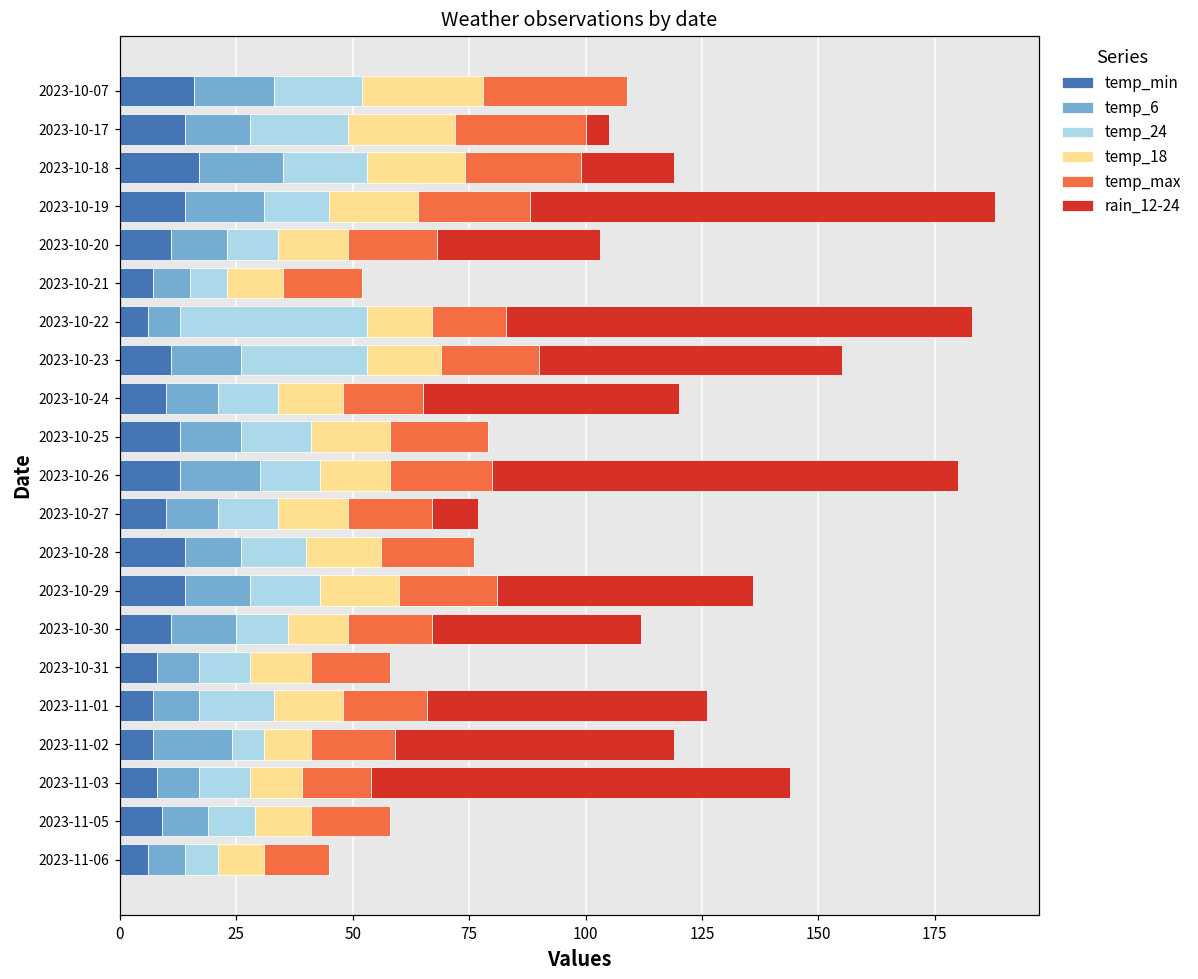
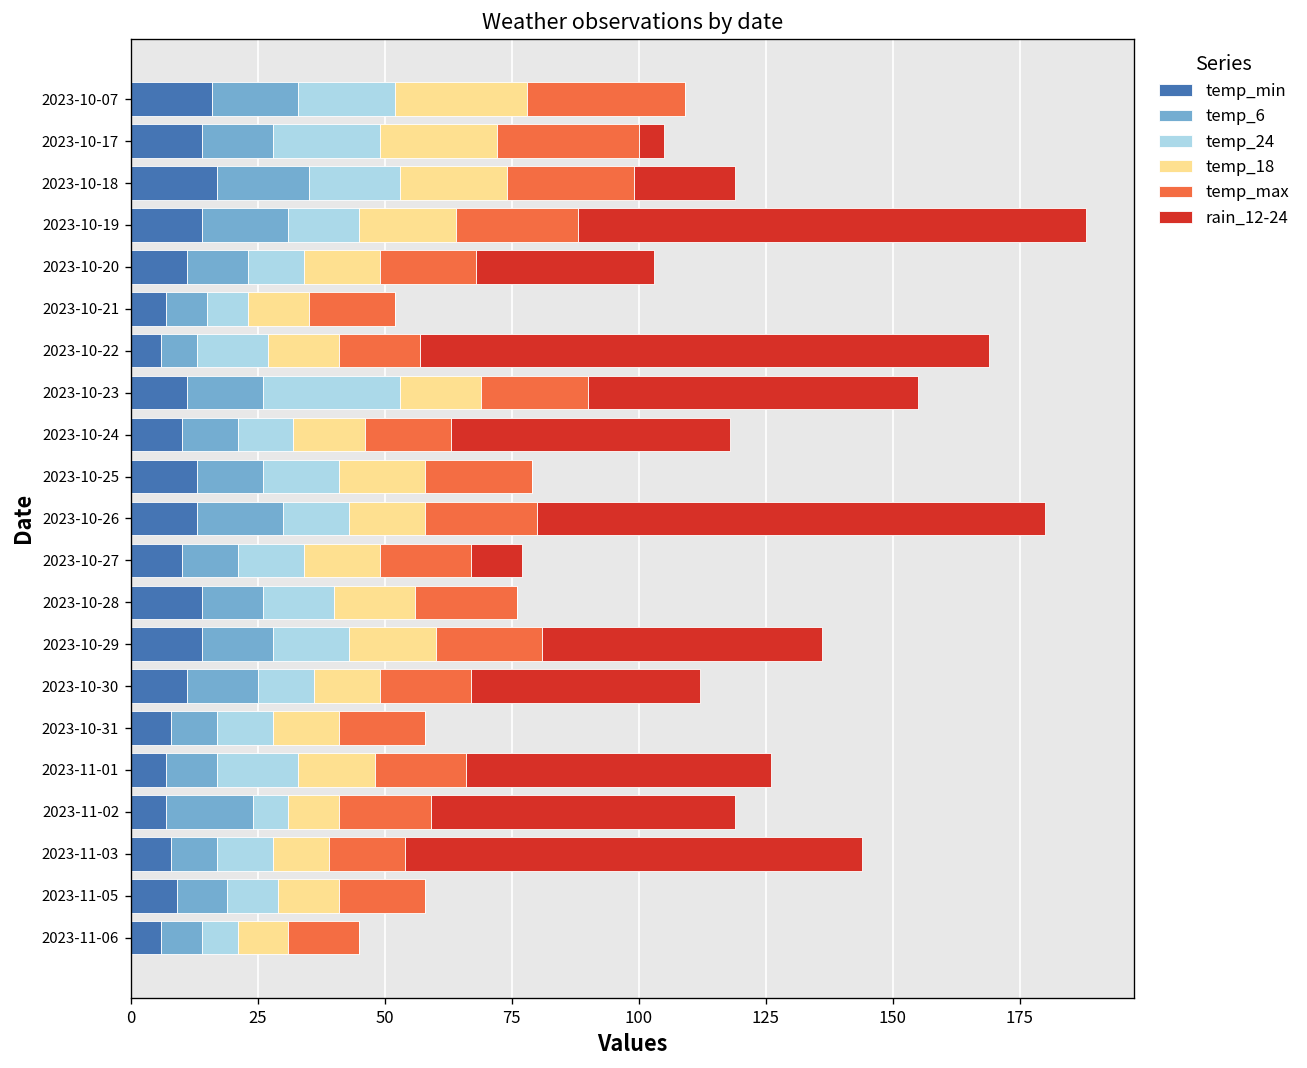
  {
    "temp_min": {
      "2023-10-07": 16,
      "2023-10-17": 14,
      "2023-10-18": 17,
      "2023-10-19": 14,
      "2023-10-20": 11,
      "2023-10-21": 7,
      "2023-10-22": 6,
      "2023-10-23": 11,
      "2023-10-24": 10,
      "2023-10-25": 13,
      "2023-10-26": 13,
      "2023-10-27": 10,
      "2023-10-28": 14,
      "2023-10-29": 14,
      "2023-10-30": 11,
      "2023-10-31": 8,
      "2023-11-01": 7,
      "2023-11-02": 7,
      "2023-11-03": 8,
      "2023-11-05": 9,
      "2023-11-06": 6
    },
    "temp_6": {
      "2023-10-07": 17,
      "2023-10-17": 14,
      "2023-10-18": 18,
      "2023-10-19": 17,
      "2023-10-20": 12,
      "2023-10-21": 8,
      "2023-10-22": 7,
      "2023-10-23": 15,
      "2023-10-24": 11,
      "2023-10-25": 13,
      "2023-10-26": 17,
      "2023-10-27": 11,
      "2023-10-28": 12,
      "2023-10-29": 14,
      "2023-10-30": 14,
      "2023-10-31": 9,
      "2023-11-01": 10,
      "2023-11-02": 17,
      "2023-11-03": 9,
      "2023-11-05": 10,
      "2023-11-06": 8
    },
    "temp_24": {
      "2023-10-07": 19,
      "2023-10-17": 21,
      "2023-10-18": 18,
      "2023-10-19": 14,
      "2023-10-20": 11,
      "2023-10-21": 8,
-     "2023-10-22": 40,
+     "2023-10-22": 14,
      "2023-10-23": 27,
-     "2023-10-24": 13,
+     "2023-10-24": 11,
      "2023-10-25": 15,
      "2023-10-26": 13,
      "2023-10-27": 13,
      "2023-10-28": 14,
      "2023-10-29": 15,
      "2023-10-30": 11,
      "2023-10-31": 11,
      "2023-11-01": 16,
      "2023-11-02": 7,
      "2023-11-03": 11,
      "2023-11-05": 10,
      "2023-11-06": 7
    },
    "temp_18": {
      "2023-10-07": 26,
      "2023-10-17": 23,
      "2023-10-18": 21,
      "2023-10-19": 19,
      "2023-10-20": 15,
      "2023-10-21": 12,
      "2023-10-22": 14,
      "2023-10-23": 16,
      "2023-10-24": 14,
      "2023-10-25": 17,
      "2023-10-26": 15,
      "2023-10-27": 15,
      "2023-10-28": 16,
      "2023-10-29": 17,
      "2023-10-30": 13,
      "2023-10-31": 13,
      "2023-11-01": 15,
      "2023-11-02": 10,
      "2023-11-03": 11,
      "2023-11-05": 12,
      "2023-11-06": 10
    },
    "temp_max": {
      "2023-10-07": 31,
      "2023-10-17": 28,
      "2023-10-18": 25,
      "2023-10-19": 24,
      "2023-10-20": 19,
      "2023-10-21": 17,
      "2023-10-22": 16,
      "2023-10-23": 21,
      "2023-10-24": 17,
      "2023-10-25": 21,
      "2023-10-26": 22,
      "2023-10-27": 18,
      "2023-10-28": 20,
      "2023-10-29": 21,
      "2023-10-30": 18,
      "2023-10-31": 17,
      "2023-11-01": 18,
      "2023-11-02": 18,
      "2023-11-03": 15,
      "2023-11-05": 17,
      "2023-11-06": 14
    },
    "rain_12-24": {
      "2023-10-07": 0,
      "2023-10-17": 5,
      "2023-10-18": 20,
      "2023-10-19": 100,
      "2023-10-20": 35,
      "2023-10-21": 0,
-     "2023-10-22": 100,
+     "2023-10-22": 112,
      "2023-10-23": 65,
      "2023-10-24": 55,
      "2023-10-25": 0,
      "2023-10-26": 100,
      "2023-10-27": 10,
      "2023-10-28": 0,
      "2023-10-29": 55,
      "2023-10-30": 45,
      "2023-10-31": 0,
      "2023-11-01": 60,
      "2023-11-02": 60,
      "2023-11-03": 90,
      "2023-11-05": 0,
      "2023-11-06": 0
    }
  }
